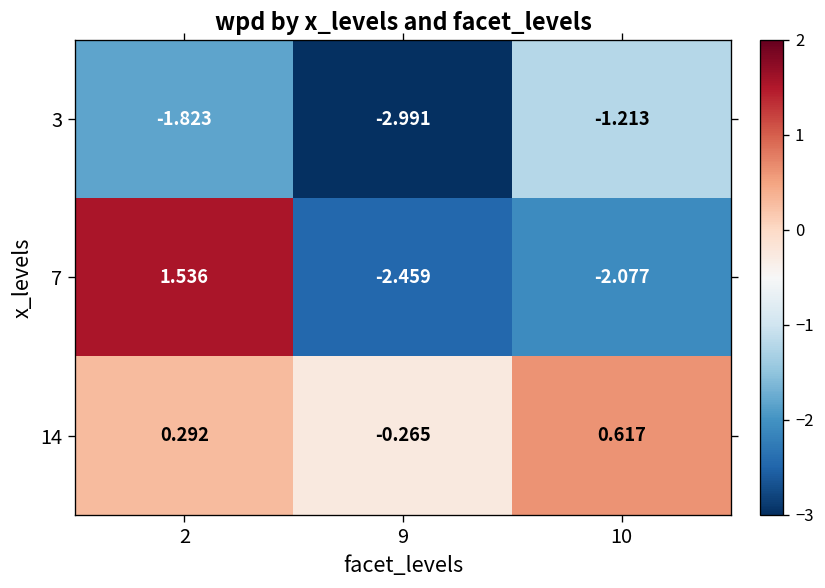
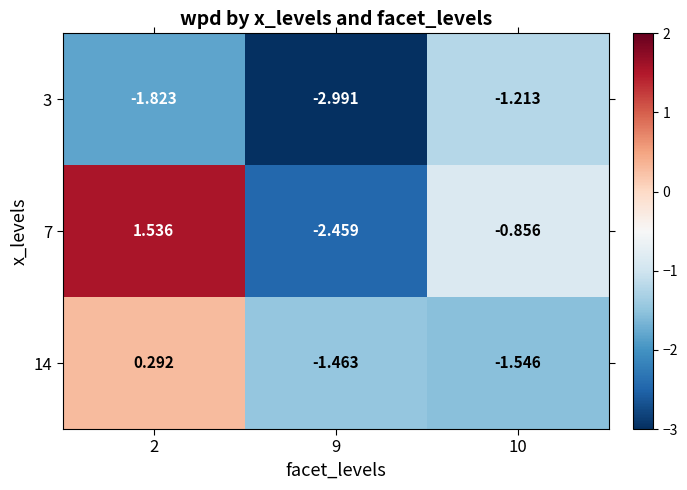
  {
    "3": {
      "2": -1.823,
      "9": -2.991,
      "10": -1.213
    },
    "7": {
      "2": 1.536,
      "9": -2.459,
-     "10": -2.077
+     "10": -0.856
    },
    "14": {
      "2": 0.292,
-     "9": -0.265,
-     "10": 0.617
+     "9": -1.463,
+     "10": -1.546
    }
  }
